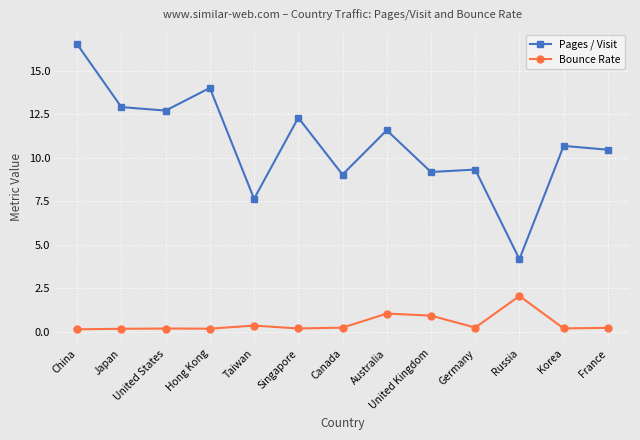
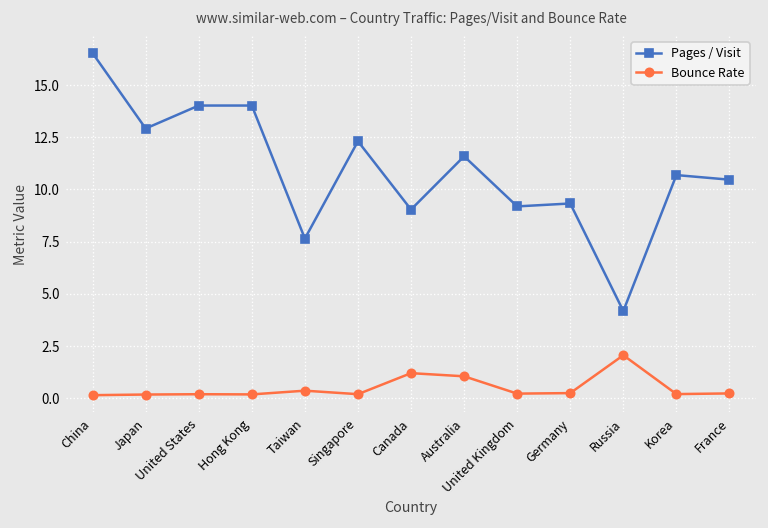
  {
    "Pages / Visit": {
      "China": 16.5,
      "Japan": 12.9,
-     "United States": 12.7,
+     "United States": 14.0,
      "Hong Kong": 14.0,
      "Taiwan": 7.7,
      "Singapore": 12.3,
      "Canada": 9.0,
      "Australia": 11.6,
      "United Kingdom": 9.2,
      "Germany": 9.3,
      "Russia": 4.2,
      "Korea": 10.7,
      "France": 10.5
    },
    "Bounce Rate": {
      "China": 0.2,
      "Japan": 0.2,
      "United States": 0.2,
      "Hong Kong": 0.2,
      "Taiwan": 0.4,
      "Singapore": 0.2,
-     "Canada": 0.2,
+     "Canada": 1.2,
      "Australia": 1.1,
-     "United Kingdom": 0.9,
+     "United Kingdom": 0.2,
      "Germany": 0.2,
      "Russia": 2.1,
      "Korea": 0.2,
      "France": 0.2
    }
  }
